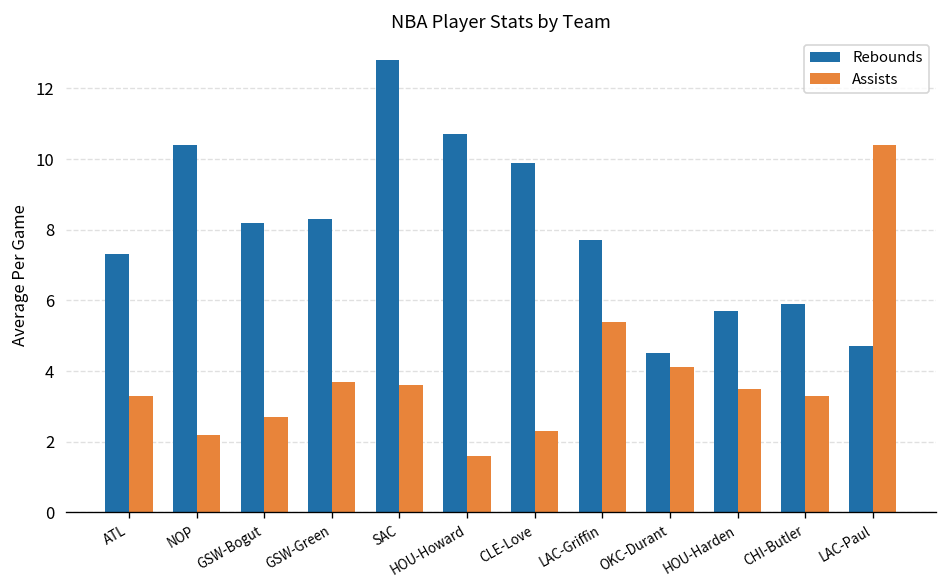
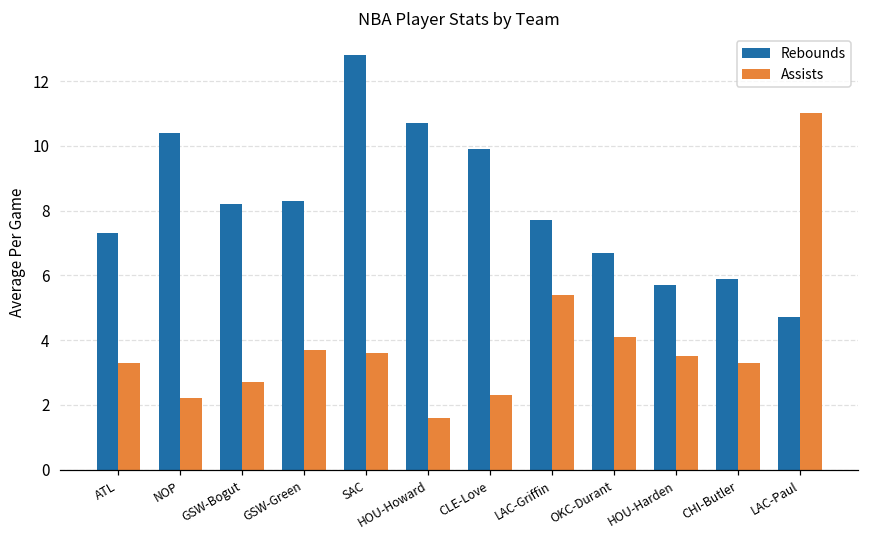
  {
    "Rebounds": {
      "ATL": 7.3,
      "NOP": 10.4,
      "GSW-Bogut": 8.2,
      "GSW-Green": 8.3,
      "SAC": 12.8,
      "HOU-Howard": 10.7,
      "CLE-Love": 9.9,
      "LAC-Griffin": 7.7,
-     "OKC-Durant": 4.5,
+     "OKC-Durant": 6.7,
      "HOU-Harden": 5.7,
      "CHI-Butler": 5.9,
      "LAC-Paul": 4.7
    },
    "Assists": {
      "ATL": 3.3,
      "NOP": 2.2,
      "GSW-Bogut": 2.7,
      "GSW-Green": 3.7,
      "SAC": 3.6,
      "HOU-Howard": 1.6,
      "CLE-Love": 2.3,
      "LAC-Griffin": 5.4,
      "OKC-Durant": 4.1,
      "HOU-Harden": 3.5,
      "CHI-Butler": 3.3,
-     "LAC-Paul": 10.4
+     "LAC-Paul": 11.0
    }
  }
